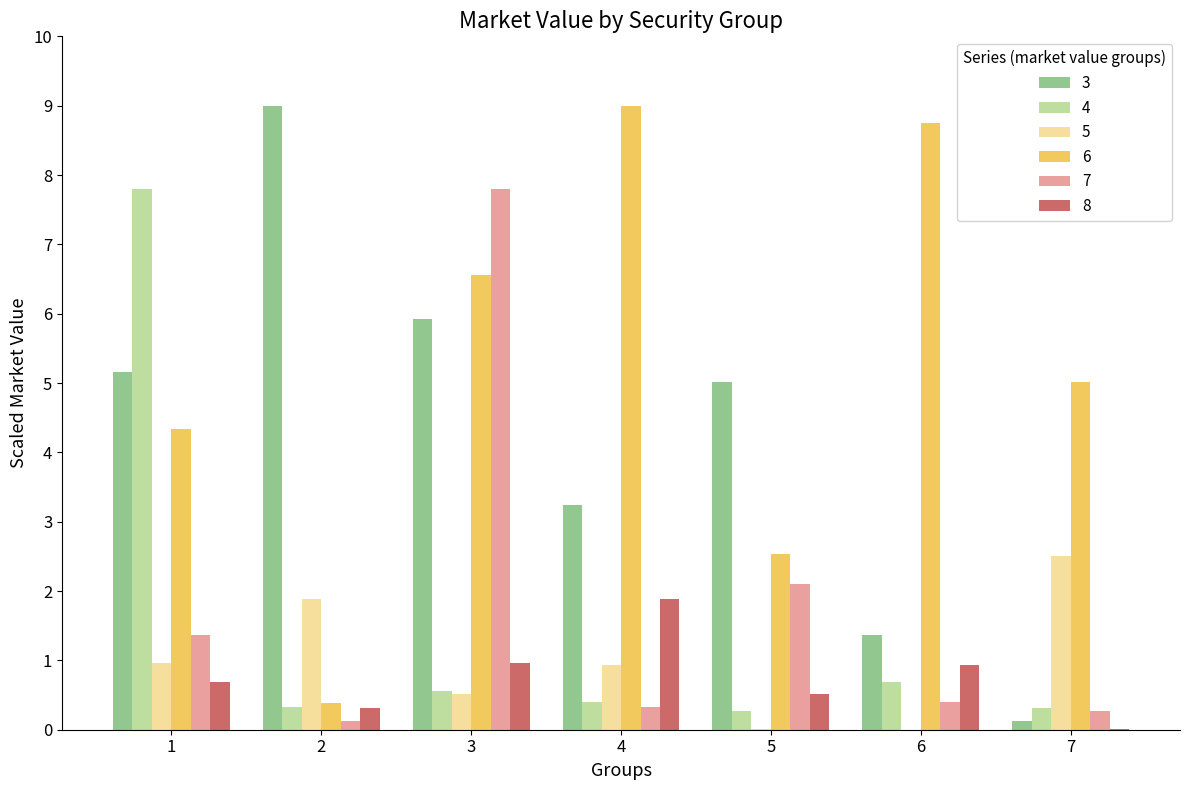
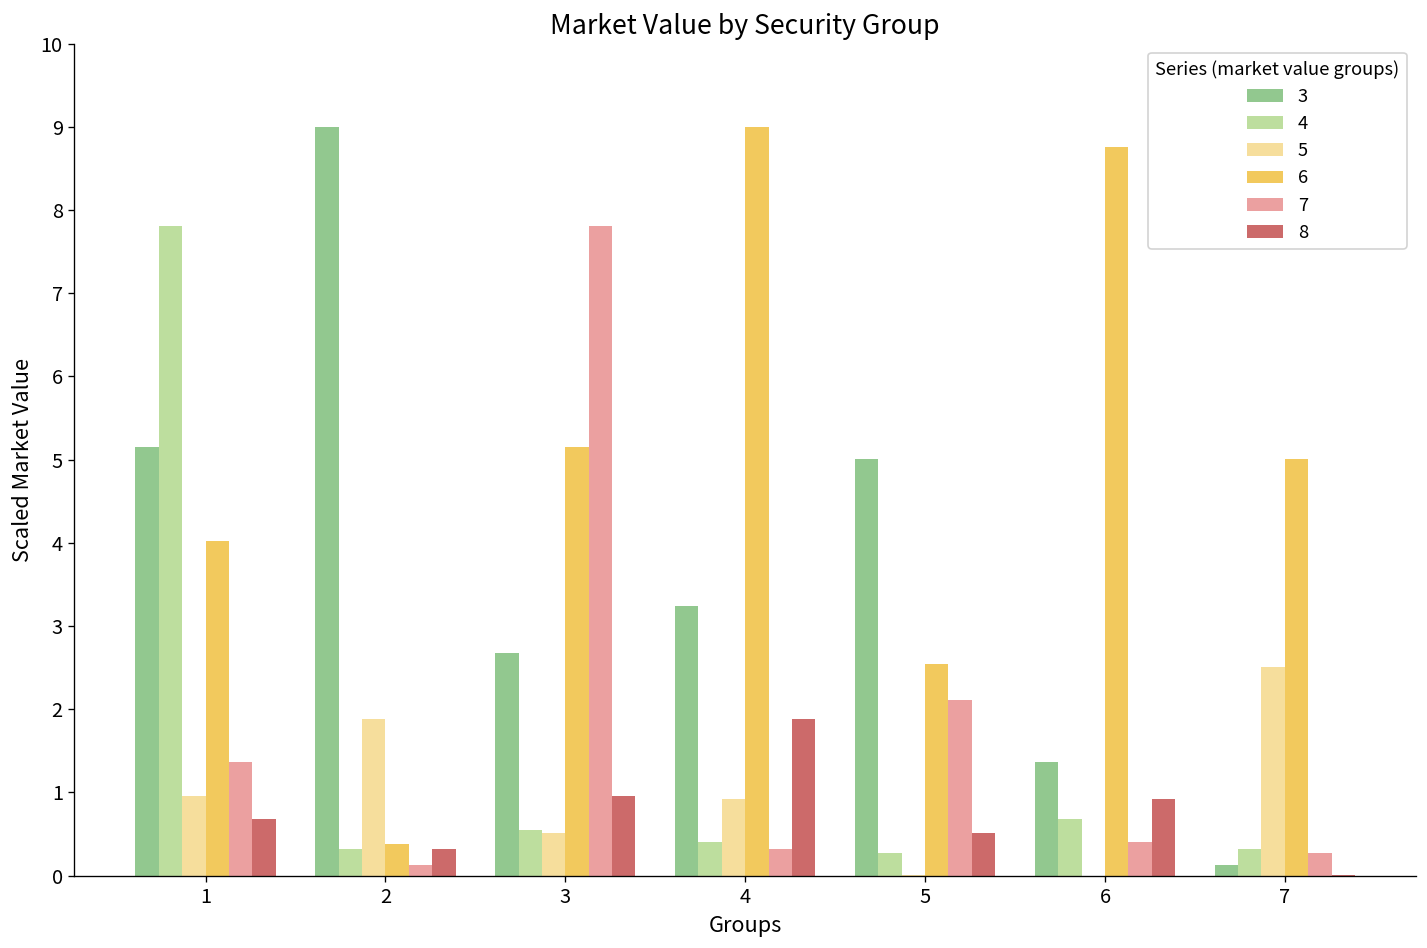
  {
    "3": {
      "1": 5.2,
      "2": 9.0,
-     "3": 5.9,
+     "3": 2.7,
      "4": 3.2,
      "5": 5.0,
      "6": 1.4,
      "7": 0.1
    },
    "4": {
      "1": 7.8,
      "2": 0.3,
      "3": 0.6,
      "4": 0.4,
      "5": 0.3,
      "6": 0.7,
      "7": 0.3
    },
    "5": {
      "1": 1.0,
      "2": 1.9,
      "3": 0.5,
      "4": 0.9,
      "7": 2.5
    },
    "6": {
-     "1": 4.3,
+     "1": 4.0,
      "2": 0.4,
-     "3": 6.6,
+     "3": 5.2,
      "4": 9.0,
      "5": 2.5,
      "6": 8.8,
      "7": 5.0
    },
    "7": {
      "1": 1.4,
      "2": 0.1,
      "3": 7.8,
      "4": 0.3,
      "5": 2.1,
      "6": 0.4,
      "7": 0.3
    },
    "8": {
      "1": 0.7,
      "2": 0.3,
      "3": 1.0,
      "4": 1.9,
      "5": 0.5,
      "6": 0.9
    }
  }
